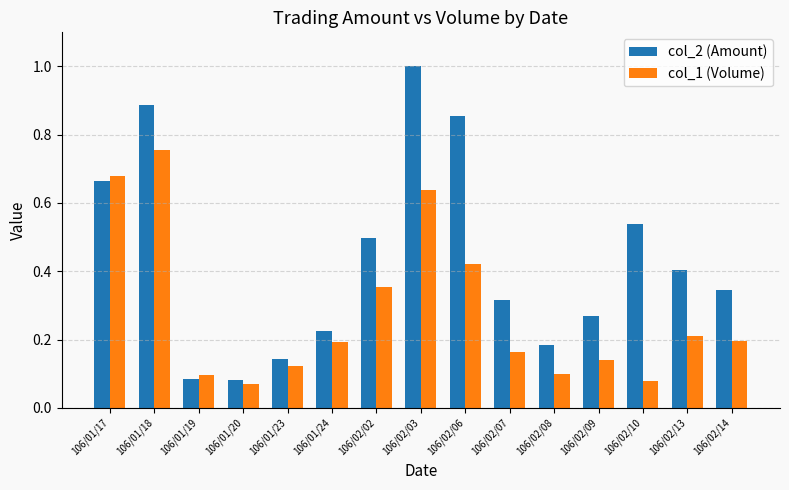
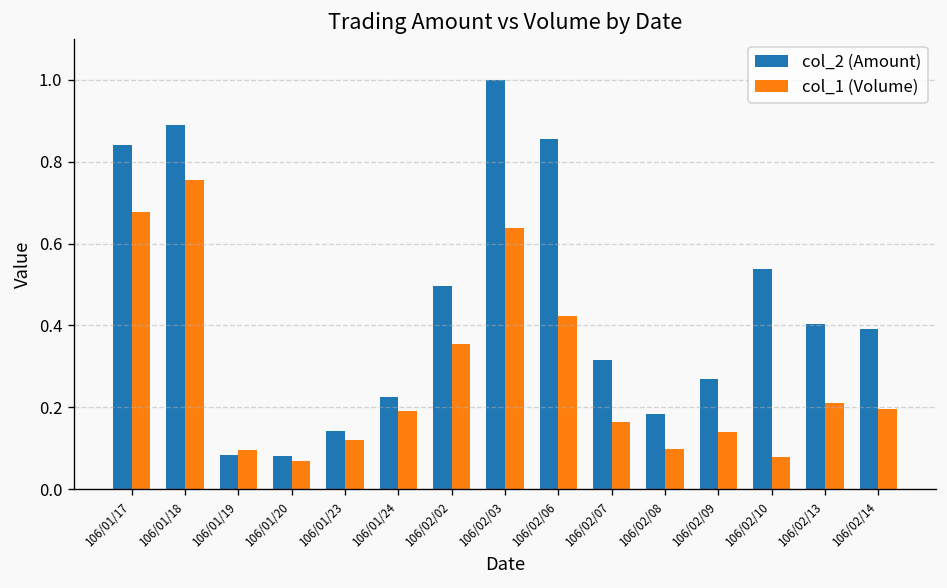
  {
    "col_2 (Amount)": {
-     "106/01/17": 0.67,
+     "106/01/17": 0.84,
      "106/01/18": 0.89,
      "106/01/19": 0.09,
      "106/01/20": 0.08,
      "106/01/23": 0.14,
      "106/01/24": 0.22,
      "106/02/02": 0.50,
      "106/02/03": 1.00,
      "106/02/06": 0.85,
      "106/02/07": 0.32,
      "106/02/08": 0.18,
      "106/02/09": 0.27,
      "106/02/10": 0.54,
      "106/02/13": 0.40,
-     "106/02/14": 0.35
+     "106/02/14": 0.39
    },
    "col_1 (Volume)": {
      "106/01/17": 0.68,
      "106/01/18": 0.76,
      "106/01/19": 0.09,
      "106/01/20": 0.07,
      "106/01/23": 0.12,
      "106/01/24": 0.19,
      "106/02/02": 0.36,
      "106/02/03": 0.64,
      "106/02/06": 0.42,
      "106/02/07": 0.16,
      "106/02/08": 0.10,
      "106/02/09": 0.14,
      "106/02/10": 0.08,
      "106/02/13": 0.21,
      "106/02/14": 0.20
    }
  }
